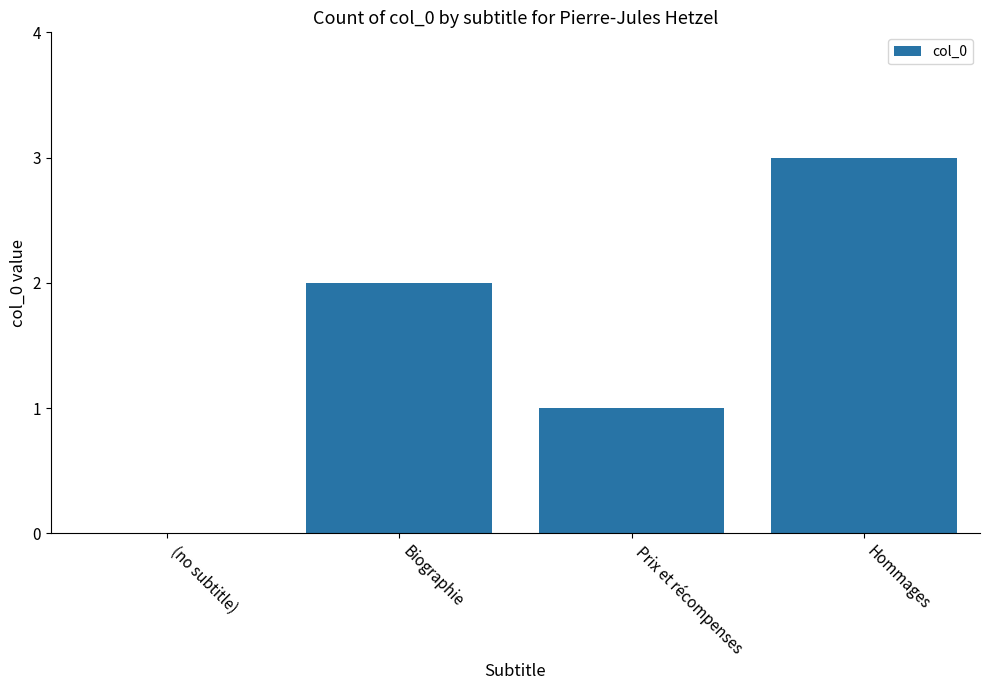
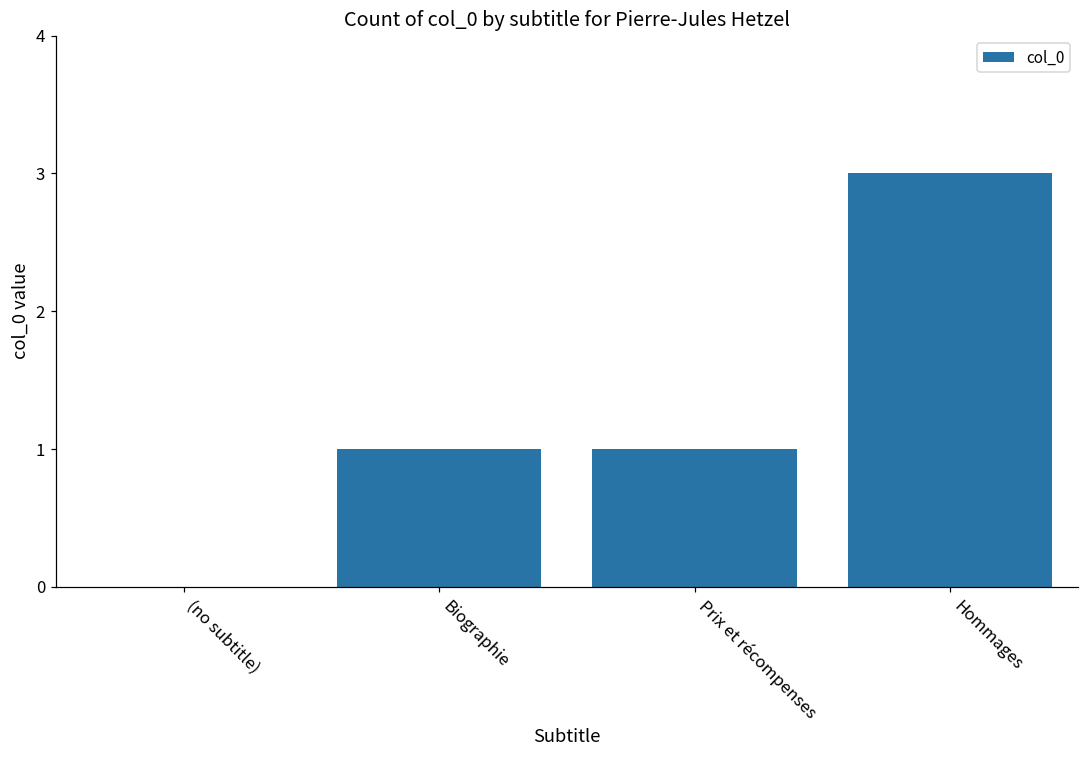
  {
    "(no subtitle)": 0,
-   "Biographie": 2,
+   "Biographie": 1,
    "Prix et récompenses": 1,
    "Hommages": 3
  }
